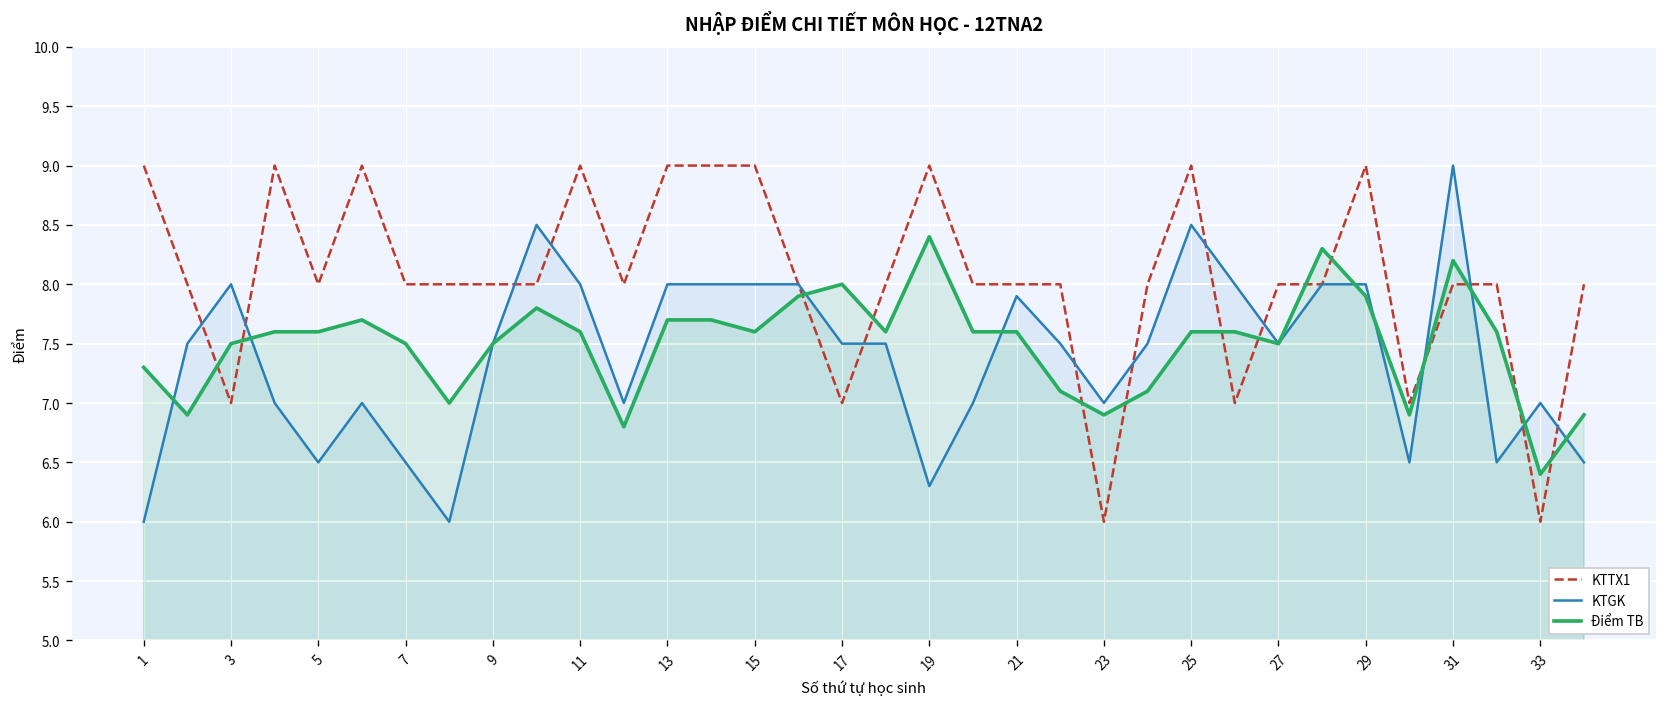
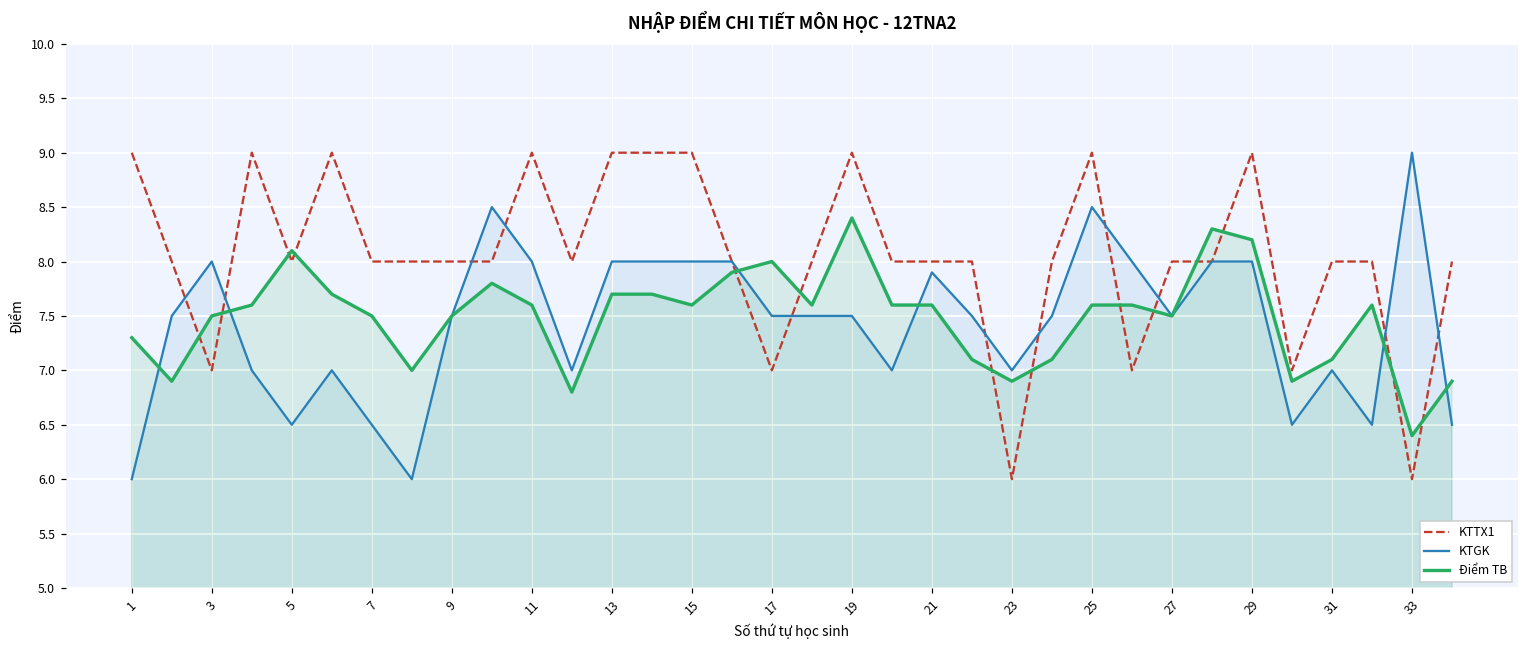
  {
    "KTTX1": {
      "1": 9.0,
      "3": 7.0,
      "5": 8.0,
      "7": 8.0,
      "9": 8.0,
      "11": 9.0,
      "13": 9.0,
      "15": 9.0,
      "17": 7.0,
      "19": 9.0,
      "21": 8.0,
      "23": 6.0,
      "25": 9.0,
      "27": 8.0,
      "29": 9.0,
      "31": 8.0,
      "33": 6.0
    },
    "KTGK": {
      "1": 6.0,
      "3": 8.0,
      "5": 6.5,
      "7": 6.5,
      "11": 8.0,
      "13": 8.0,
      "15": 8.0,
      "17": 7.5,
-     "19": 6.3,
+     "19": 7.5,
      "21": 7.9,
      "23": 7.0,
      "25": 8.5,
      "29": 8.0,
-     "31": 9,
-     "33": 7
+     "31": 7,
+     "33": 9
    },
    "Điểm TB": {
      "1": 7.3,
      "3": 7.5,
-     "5": 7.6,
+     "5": 8.1,
      "7": 7.5,
      "11": 7.6,
      "13": 7.7,
      "15": 7.6,
      "17": 8.0,
      "19": 8.4,
      "21": 7.6,
      "23": 6.9,
      "25": 7.6,
-     "29": 7.9,
-     "31": 8.2,
+     "29": 8.2,
+     "31": 7.1,
      "33": 6.4
    }
  }
